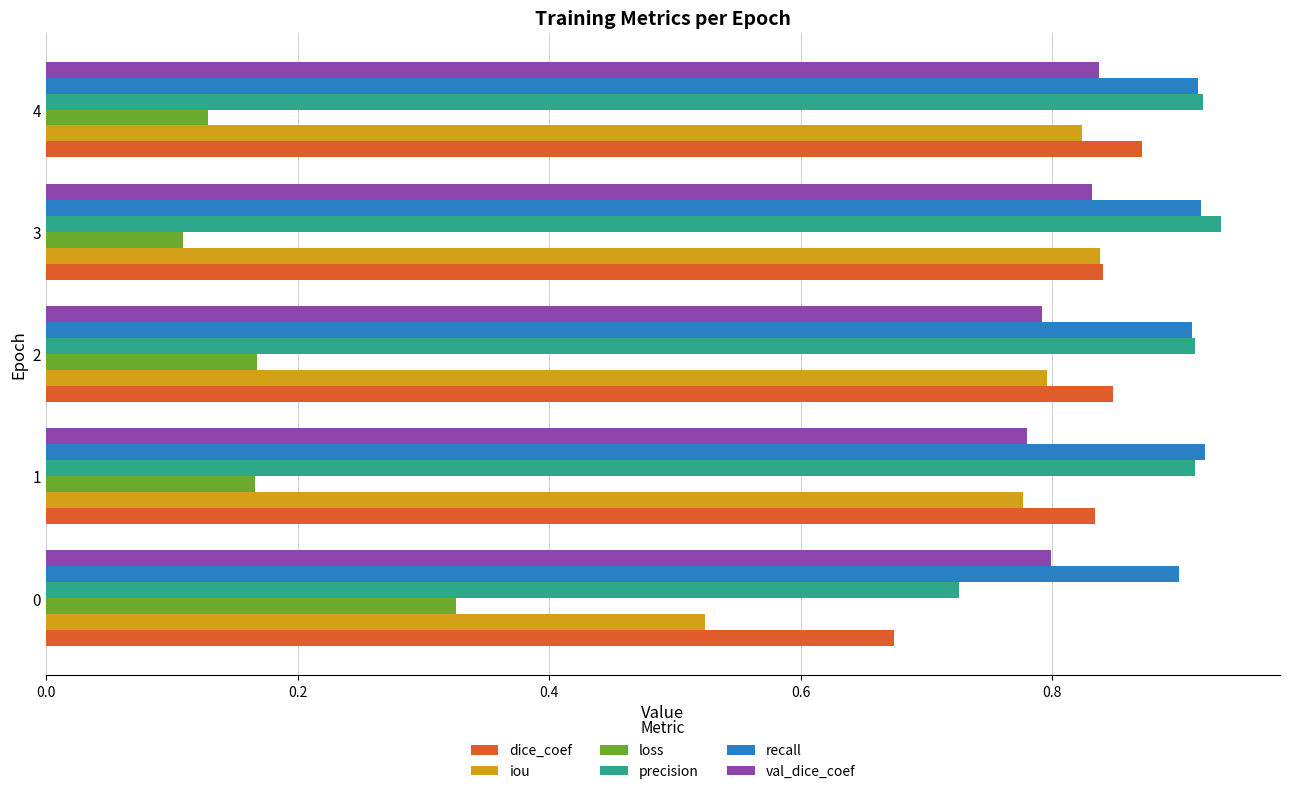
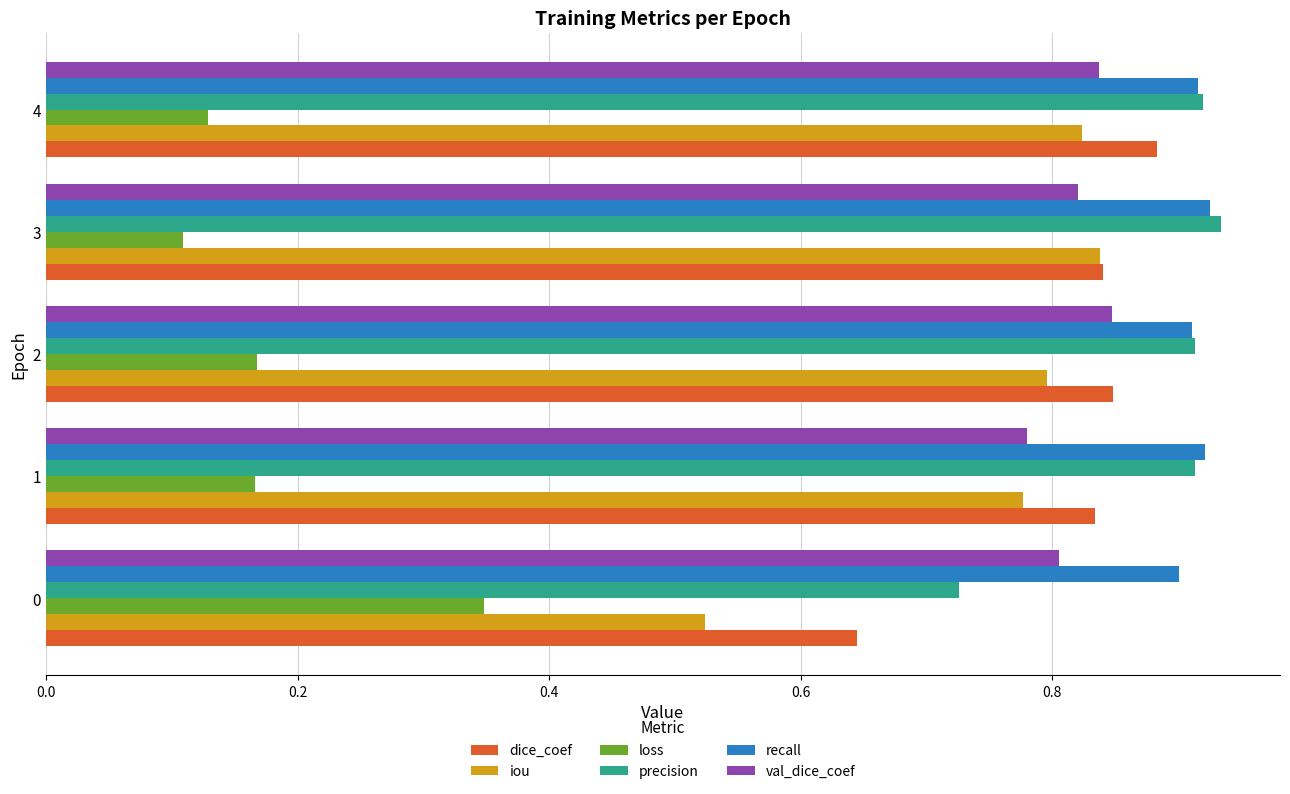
  {
    "dice_coef": {
-     "4": 0.871,
+     "4": 0.883,
      "3": 0.840,
      "2": 0.848,
      "1": 0.834,
-     "0": 0.674
+     "0": 0.645
    },
    "iou": {
      "4": 0.823,
      "3": 0.838,
      "2": 0.796,
      "1": 0.776,
      "0": 0.524
    },
    "loss": {
      "4": 0.129,
      "3": 0.109,
      "2": 0.168,
      "1": 0.166,
-     "0": 0.326
+     "0": 0.349
    },
    "precision": {
      "4": 0.920,
      "3": 0.934,
      "2": 0.914,
      "1": 0.913,
      "0": 0.726
    },
    "recall": {
      "4": 0.915,
-     "3": 0.918,
+     "3": 0.925,
      "2": 0.911,
      "1": 0.921,
      "0": 0.901
    },
    "val_dice_coef": {
      "4": 0.837,
-     "3": 0.832,
-     "2": 0.792,
+     "3": 0.821,
+     "2": 0.848,
      "1": 0.780,
-     "0": 0.799
+     "0": 0.805
    }
  }
